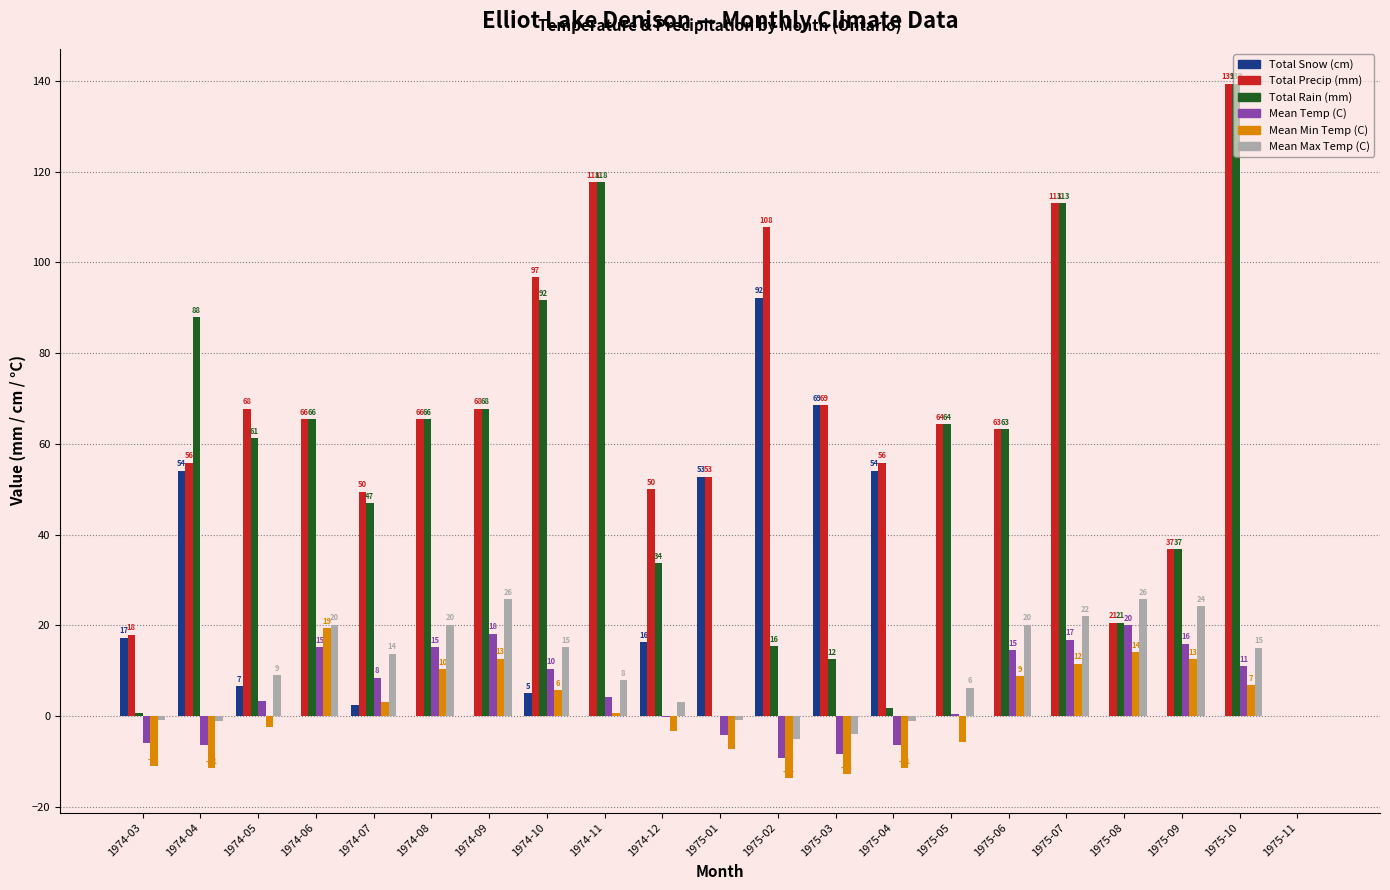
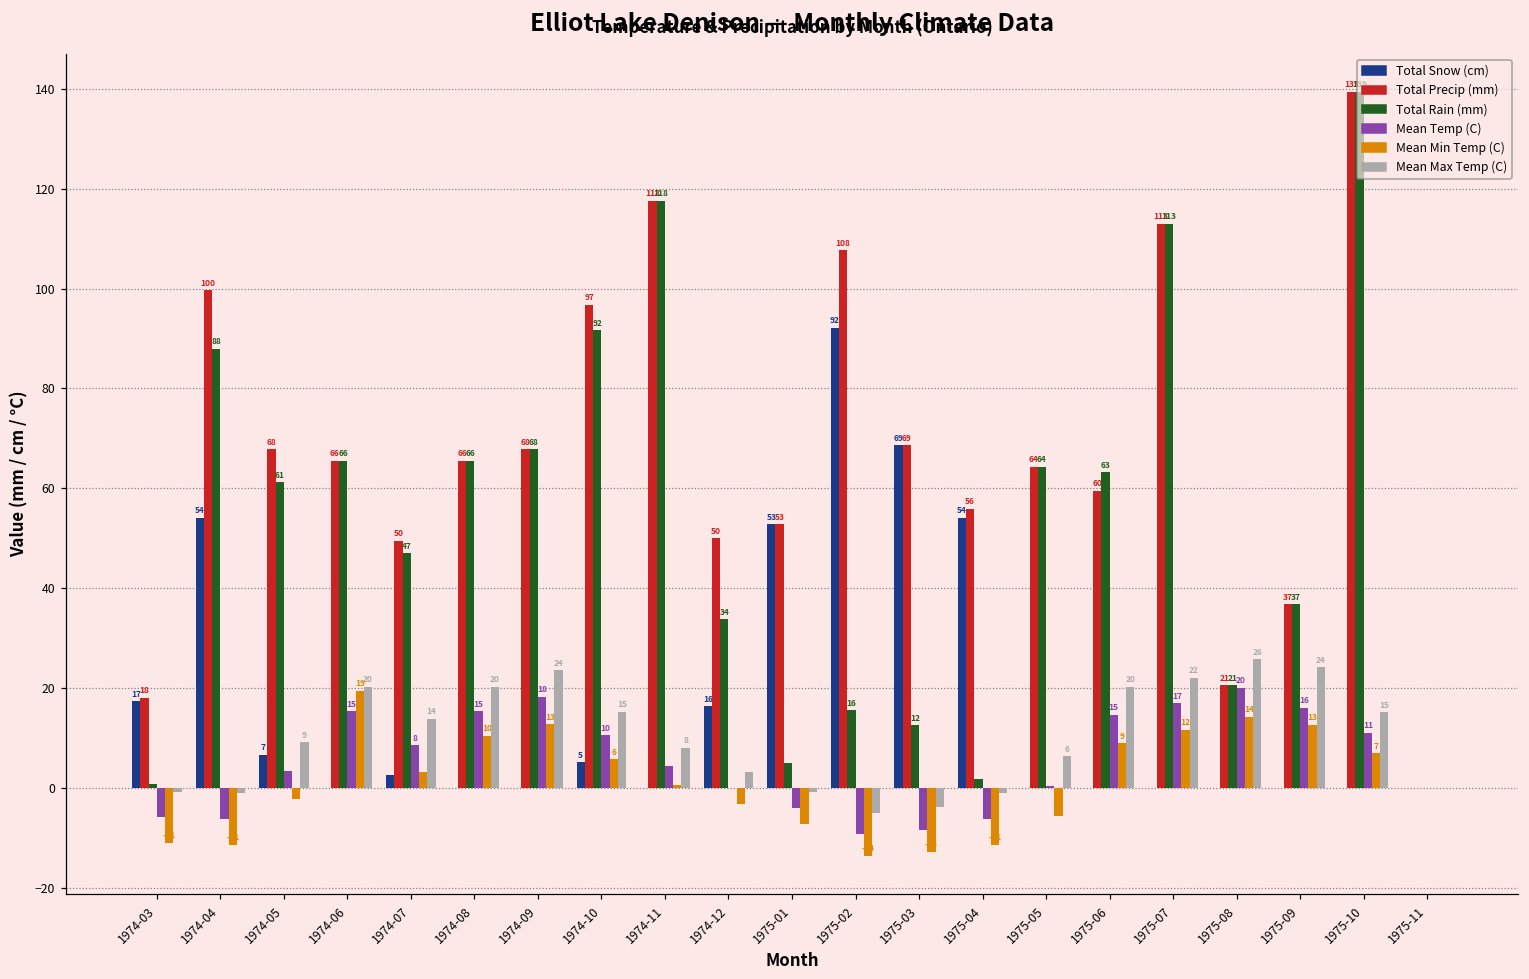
  {
    "Total Snow (cm)": {
      "1974-03": 17,
      "1974-04": 54,
      "1974-05": 7,
      "1974-10": 5,
      "1974-12": 16,
      "1975-02": 92,
      "1975-04": 54
    },
    "Total Precip (mm)": {
      "1974-03": 18,
-     "1974-04": 56,
+     "1974-04": 100,
      "1974-05": 68,
      "1974-07": 50,
      "1974-10": 97,
      "1974-12": 50,
      "1975-02": 108,
      "1975-04": 56,
-     "1975-06": 63
+     "1975-06": 60
    },
    "Total Rain (mm)": {
      "1974-03": 1,
-     "1975-01": 0,
+     "1975-01": 5,
      "1975-04": 2,
      "1975-11": 0
    },
    "Mean Temp (C)": {
      "1974-06": 15,
      "1974-07": 8,
      "1974-08": 15,
      "1974-09": 18,
      "1974-10": 10,
      "1975-06": 15,
      "1975-07": 17,
      "1975-08": 20,
      "1975-09": 16,
      "1975-10": 11
    },
    "Mean Min Temp (C)": {
      "1974-06": 19,
      "1974-08": 10,
      "1974-09": 13,
      "1974-10": 6,
      "1975-06": 9,
      "1975-07": 12,
      "1975-08": 14,
      "1975-09": 13,
      "1975-10": 7
    },
    "Mean Max Temp (C)": {
      "1974-05": 9,
      "1974-06": 20,
      "1974-07": 14,
      "1974-08": 20,
-     "1974-09": 26,
+     "1974-09": 24,
      "1974-10": 15,
      "1974-11": 8,
      "1975-05": 6,
      "1975-06": 20,
      "1975-07": 22,
      "1975-08": 26,
      "1975-09": 24,
      "1975-10": 15
    }
  }
